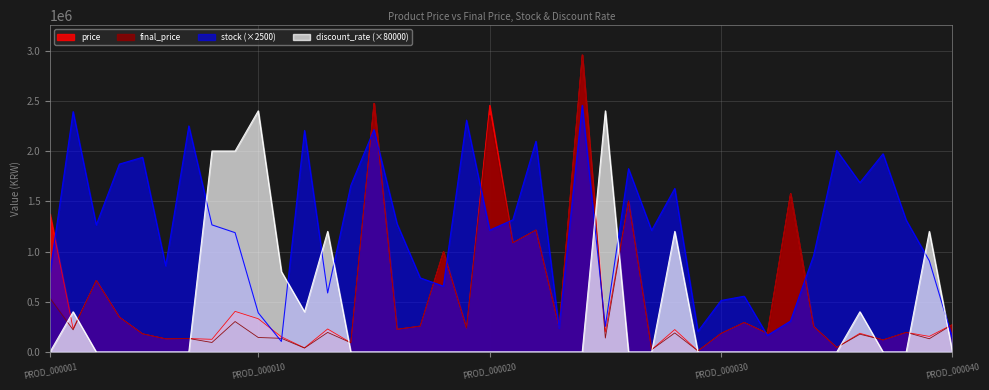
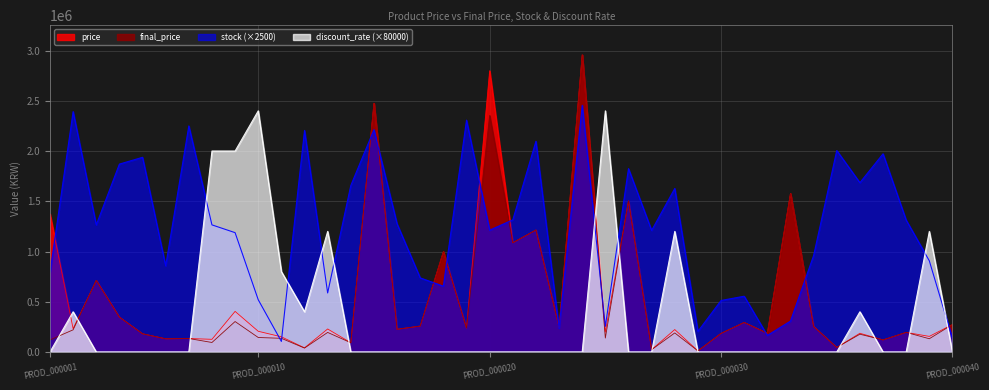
  {
    "price": {
      "PROD_000001": 1370000,
-     "PROD_000010": 330000,
-     "PROD_000020": 2460000
+     "PROD_000010": 210000,
+     "PROD_000020": 2800000
    },
    "final_price": {
-     "PROD_000001": 530000,
+     "PROD_000001": 120000,
      "PROD_000010": 140000,
      "PROD_000020": 2350000
    },
    "stock (×2500)": {
      "PROD_000001": 790000,
-     "PROD_000010": 390000,
+     "PROD_000010": 520000,
      "PROD_000020": 1210000,
      "PROD_000030": 510000,
      "PROD_000040": 140000
    },
    "discount_rate (×80000)": {
      "PROD_000001": 0,
      "PROD_000010": 2400000,
      "PROD_000020": 0,
      "PROD_000030": 0,
      "PROD_000040": 0
    }
  }
